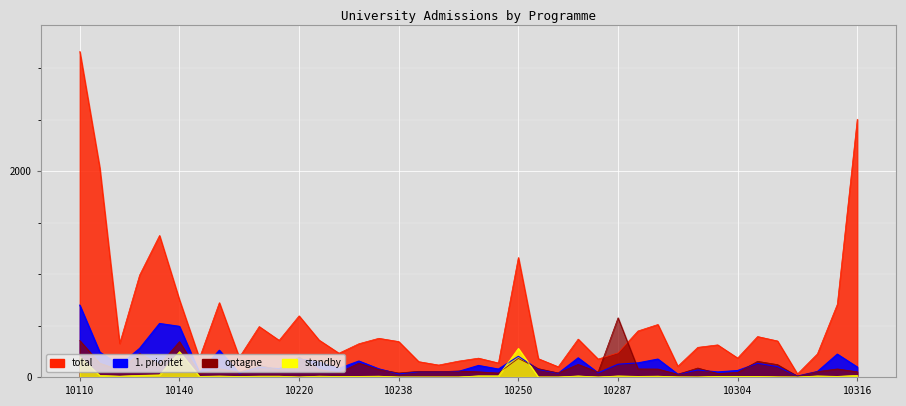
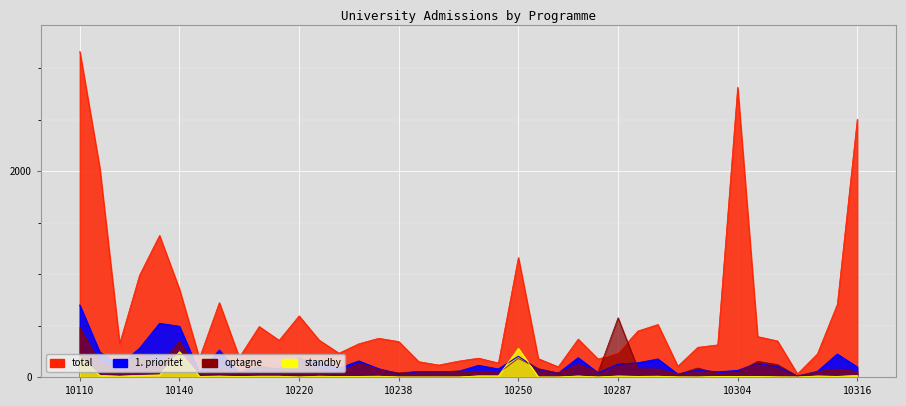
  {
    "total": {
      "10110": 3160,
-     "10140": 750,
+     "10140": 850,
      "10220": 590,
      "10238": 340,
      "10250": 1160,
      "10287": 230,
-     "10304": 180,
+     "10304": 2820,
      "10316": 2500
    },
    "1. prioritet": {
      "10110": 700,
      "10140": 490,
      "10287": 120,
      "10316": 100
    },
    "optagne": {
-     "10110": 350,
+     "10110": 480,
      "10140": 340,
      "10287": 580,
      "10316": 50
    },
    "standby": {
      "10140": 250,
      "10220": 0,
      "10238": 0,
      "10250": 280,
      "10287": 10,
      "10304": 10,
      "10316": 20
    }
  }
